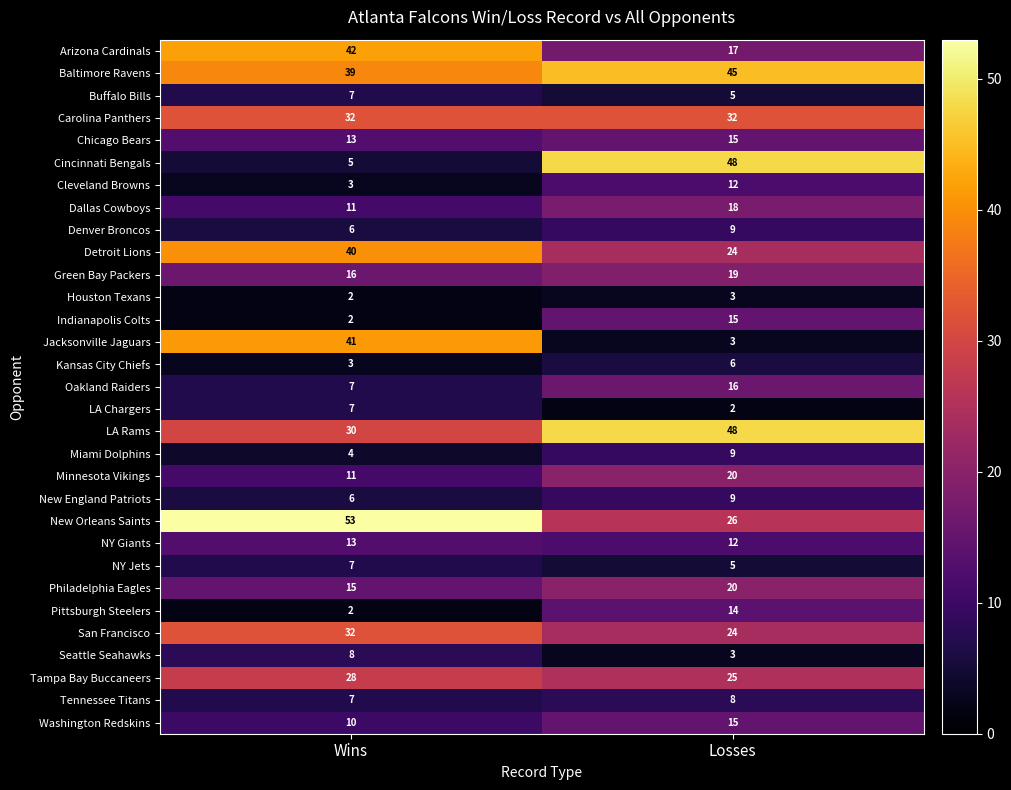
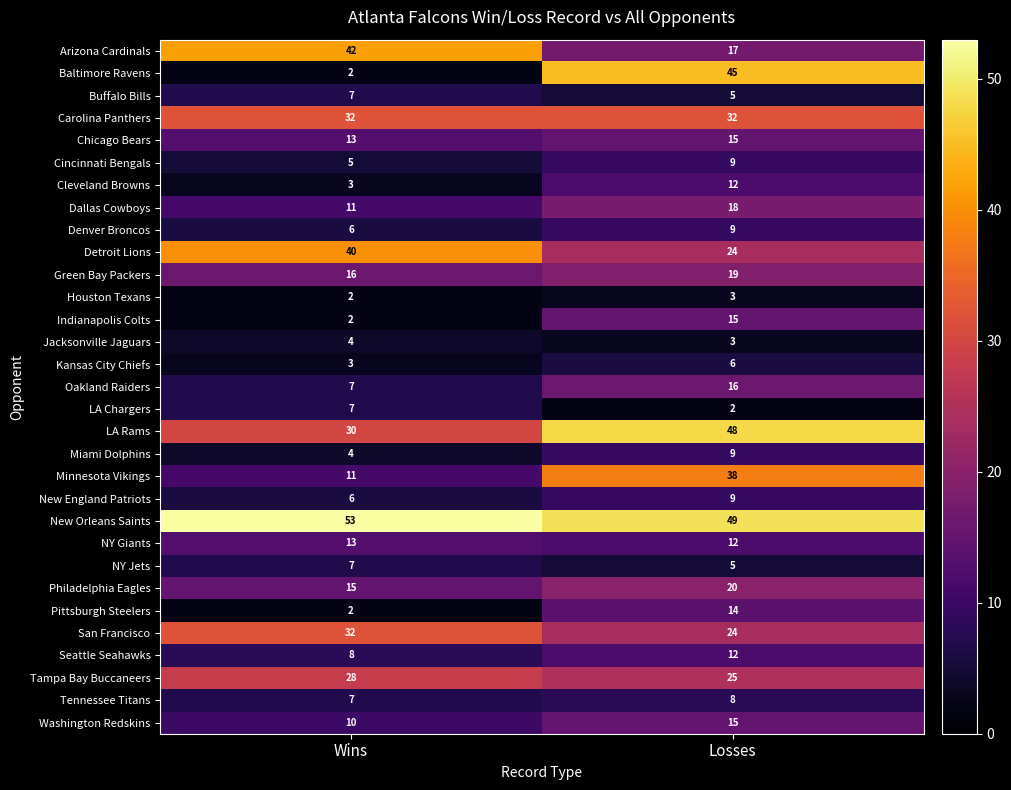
  {
    "Arizona Cardinals": {
      "Wins": 42,
      "Losses": 17
    },
    "Baltimore Ravens": {
-     "Wins": 39,
+     "Wins": 2,
      "Losses": 45
    },
    "Buffalo Bills": {
      "Wins": 7,
      "Losses": 5
    },
    "Carolina Panthers": {
      "Wins": 32,
      "Losses": 32
    },
    "Chicago Bears": {
      "Wins": 13,
      "Losses": 15
    },
    "Cincinnati Bengals": {
      "Wins": 5,
-     "Losses": 48
+     "Losses": 9
    },
    "Cleveland Browns": {
      "Wins": 3,
      "Losses": 12
    },
    "Dallas Cowboys": {
      "Wins": 11,
      "Losses": 18
    },
    "Denver Broncos": {
      "Wins": 6,
      "Losses": 9
    },
    "Detroit Lions": {
      "Wins": 40,
      "Losses": 24
    },
    "Green Bay Packers": {
      "Wins": 16,
      "Losses": 19
    },
    "Houston Texans": {
      "Wins": 2,
      "Losses": 3
    },
    "Indianapolis Colts": {
      "Wins": 2,
      "Losses": 15
    },
    "Jacksonville Jaguars": {
-     "Wins": 41,
+     "Wins": 4,
      "Losses": 3
    },
    "Kansas City Chiefs": {
      "Wins": 3,
      "Losses": 6
    },
    "Oakland Raiders": {
      "Wins": 7,
      "Losses": 16
    },
    "LA Chargers": {
      "Wins": 7,
      "Losses": 2
    },
    "LA Rams": {
      "Wins": 30,
      "Losses": 48
    },
    "Miami Dolphins": {
      "Wins": 4,
      "Losses": 9
    },
    "Minnesota Vikings": {
      "Wins": 11,
-     "Losses": 20
+     "Losses": 38
    },
    "New England Patriots": {
      "Wins": 6,
      "Losses": 9
    },
    "New Orleans Saints": {
      "Wins": 53,
-     "Losses": 26
+     "Losses": 49
    },
    "NY Giants": {
      "Wins": 13,
      "Losses": 12
    },
    "NY Jets": {
      "Wins": 7,
      "Losses": 5
    },
    "Philadelphia Eagles": {
      "Wins": 15,
      "Losses": 20
    },
    "Pittsburgh Steelers": {
      "Wins": 2,
      "Losses": 14
    },
    "San Francisco": {
      "Wins": 32,
      "Losses": 24
    },
    "Seattle Seahawks": {
      "Wins": 8,
-     "Losses": 3
+     "Losses": 12
    },
    "Tampa Bay Buccaneers": {
      "Wins": 28,
      "Losses": 25
    },
    "Tennessee Titans": {
      "Wins": 7,
      "Losses": 8
    },
    "Washington Redskins": {
      "Wins": 10,
      "Losses": 15
    }
  }
